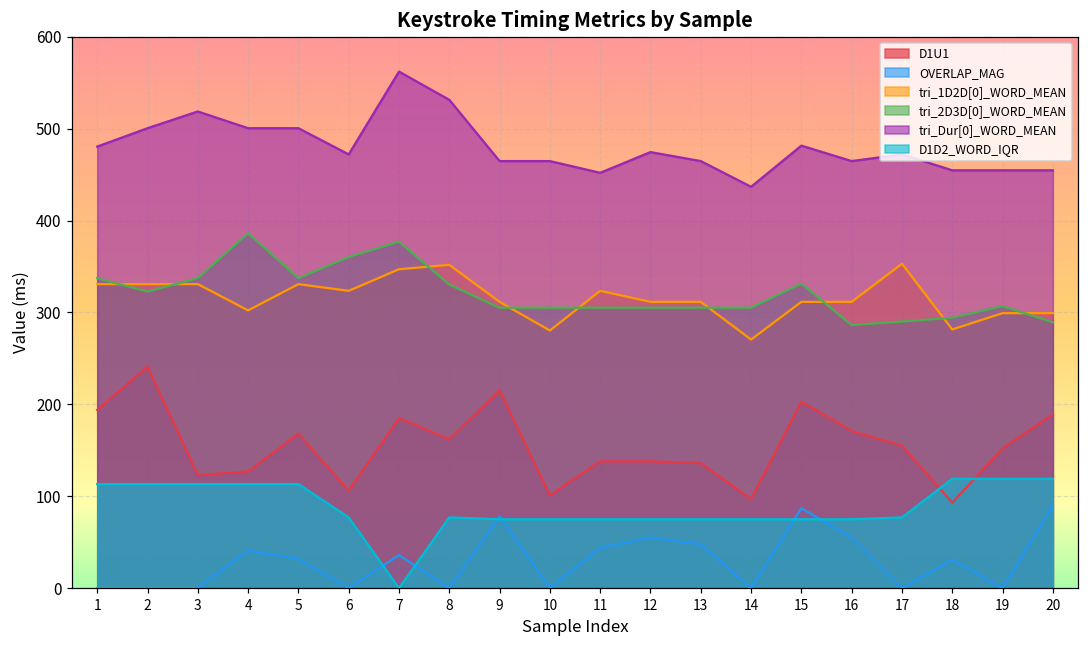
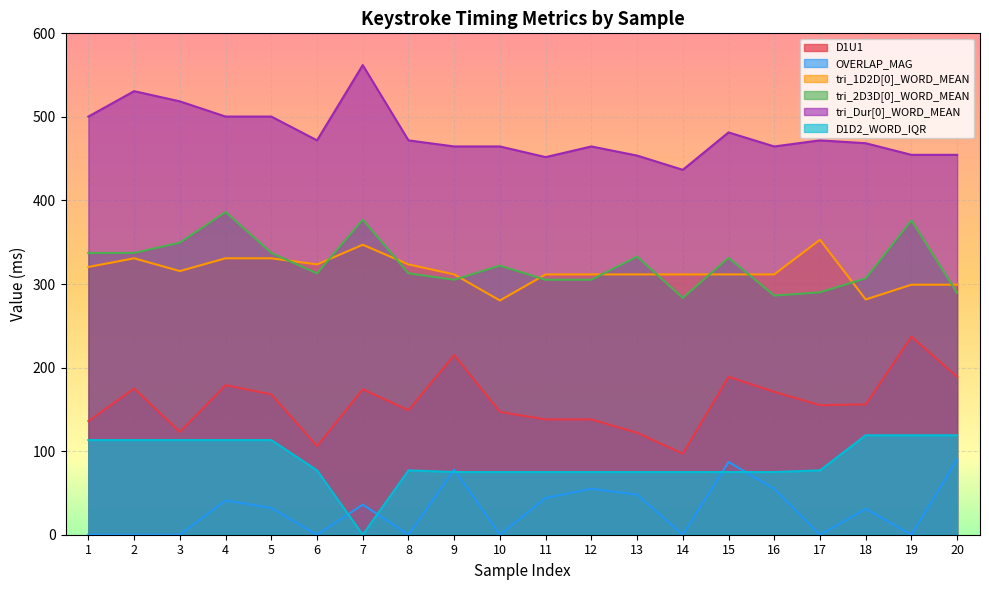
  {
    "D1U1": {
-     "1": 190,
-     "2": 240,
+     "1": 140,
+     "2": 180,
      "3": 120,
-     "4": 130,
+     "4": 180,
      "5": 170,
      "6": 110,
-     "7": 190,
-     "8": 160,
+     "7": 170,
+     "8": 150,
      "9": 220,
-     "10": 100,
+     "10": 150,
      "11": 140,
      "12": 140,
-     "13": 140,
+     "13": 120,
      "14": 100,
-     "15": 200,
+     "15": 190,
      "16": 170,
      "17": 160,
-     "18": 90,
-     "19": 150,
+     "18": 160,
+     "19": 240,
      "20": 190
    },
    "tri_1D2D[0]_WORD_MEAN": {
-     "1": 330,
+     "1": 320,
      "2": 330,
-     "3": 330,
-     "4": 300,
+     "3": 320,
+     "4": 330,
      "5": 330,
      "6": 320,
      "7": 350,
-     "8": 350,
+     "8": 320,
      "9": 310,
      "10": 280,
-     "11": 320,
+     "11": 310,
      "12": 310,
      "13": 310,
-     "14": 270,
+     "14": 310,
      "15": 310,
      "16": 310,
      "17": 350,
      "18": 280,
      "19": 300,
      "20": 300
    },
    "tri_2D3D[0]_WORD_MEAN": {
      "1": 340,
-     "2": 320,
-     "3": 340,
+     "2": 340,
+     "3": 350,
      "4": 390,
      "5": 340,
-     "6": 360,
+     "6": 310,
      "7": 380,
-     "8": 330,
+     "8": 310,
      "9": 310,
-     "10": 310,
+     "10": 320,
      "11": 310,
      "12": 310,
-     "13": 310,
-     "14": 310,
+     "13": 330,
+     "14": 280,
      "15": 330,
      "16": 290,
      "17": 290,
-     "18": 290,
-     "19": 310,
+     "18": 310,
+     "19": 380,
      "20": 290
    },
    "tri_Dur[0]_WORD_MEAN": {
-     "1": 480,
-     "2": 500,
+     "1": 500,
+     "2": 530,
      "3": 520,
      "4": 500,
      "5": 500,
      "6": 470,
      "7": 560,
-     "8": 530,
+     "8": 470,
      "9": 460,
      "10": 460,
      "11": 450,
-     "12": 470,
-     "13": 460,
+     "12": 460,
+     "13": 450,
      "14": 440,
      "15": 480,
      "16": 460,
      "17": 470,
-     "18": 450,
+     "18": 470,
      "19": 450,
      "20": 450
    }
  }
